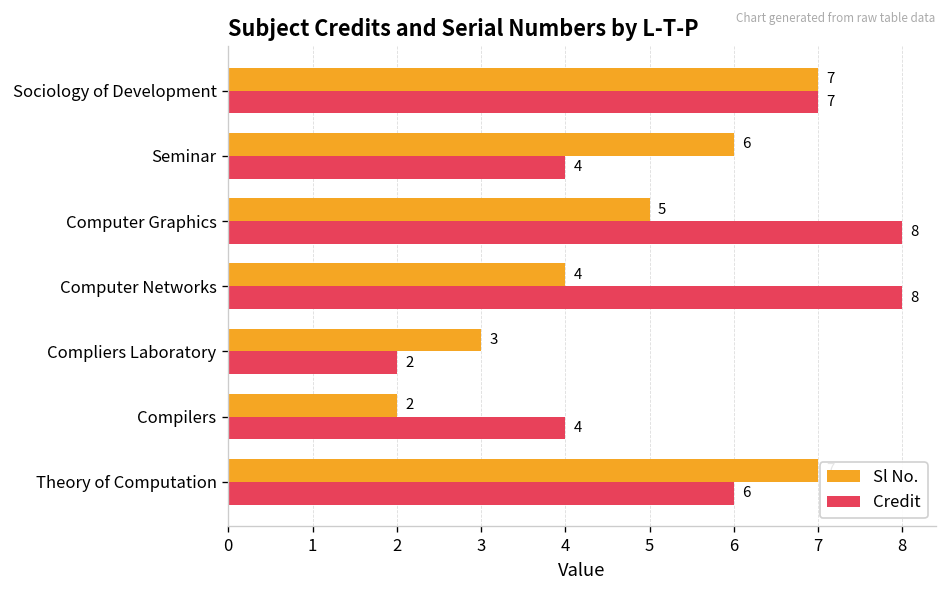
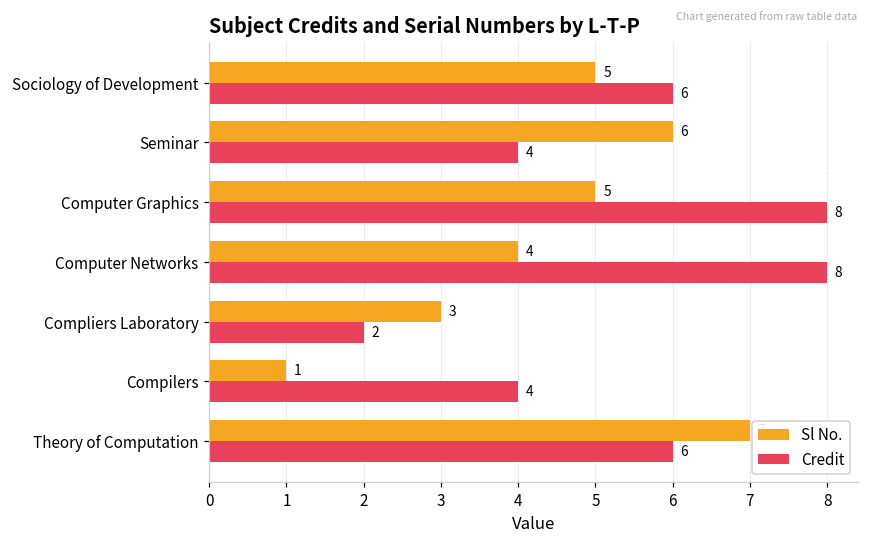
  {
    "Sl No.": {
-     "Sociology of Development": 7,
+     "Sociology of Development": 5,
      "Seminar": 6,
      "Computer Graphics": 5,
      "Computer Networks": 4,
      "Compliers Laboratory": 3,
-     "Compilers": 2
+     "Compilers": 1
    },
    "Credit": {
-     "Sociology of Development": 7,
+     "Sociology of Development": 6,
      "Seminar": 4,
      "Computer Graphics": 8,
      "Computer Networks": 8,
      "Compliers Laboratory": 2,
      "Compilers": 4,
      "Theory of Computation": 6
    }
  }
